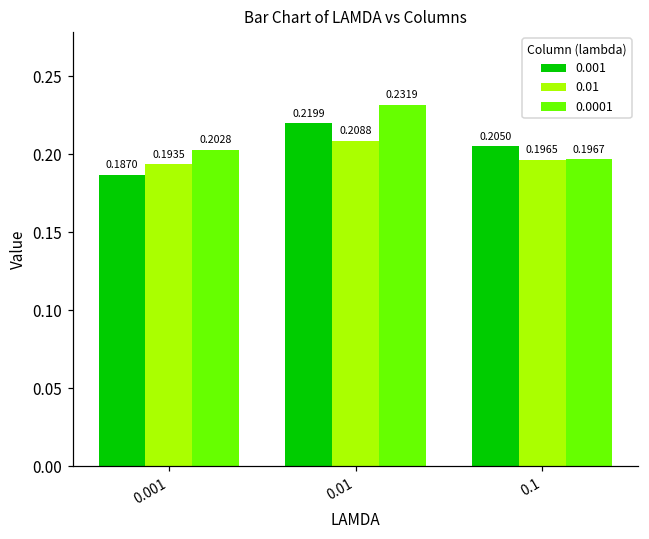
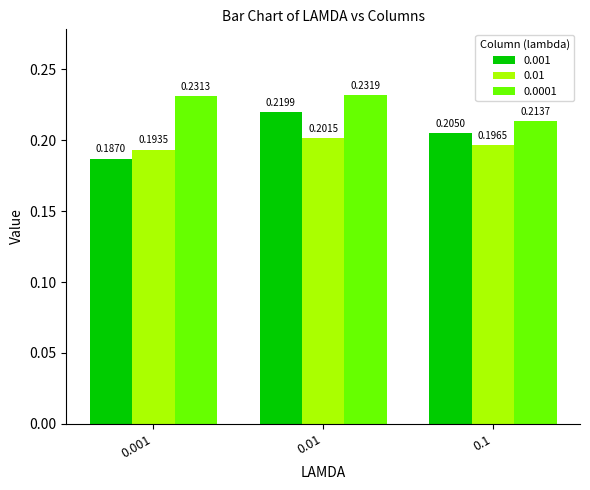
  {
    "0.001": {
      "0.001": 0.1870,
      "0.01": 0.2199,
      "0.1": 0.2050
    },
    "0.01": {
      "0.001": 0.1935,
-     "0.01": 0.2088,
+     "0.01": 0.2015,
      "0.1": 0.1965
    },
    "0.0001": {
-     "0.001": 0.2028,
+     "0.001": 0.2313,
      "0.01": 0.2319,
-     "0.1": 0.1967
+     "0.1": 0.2137
    }
  }
